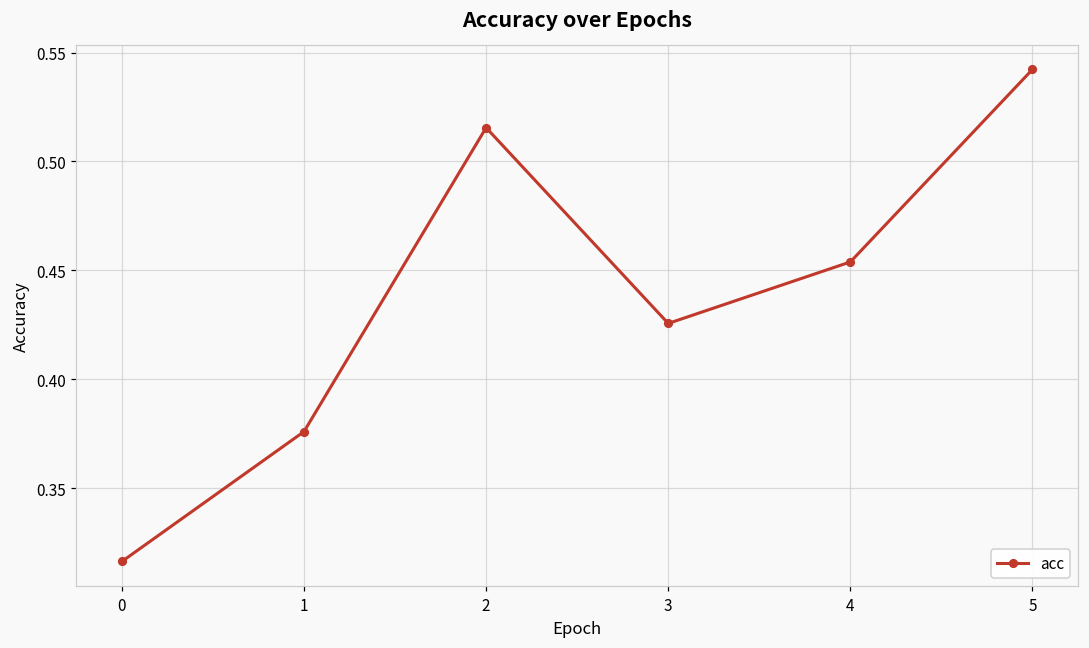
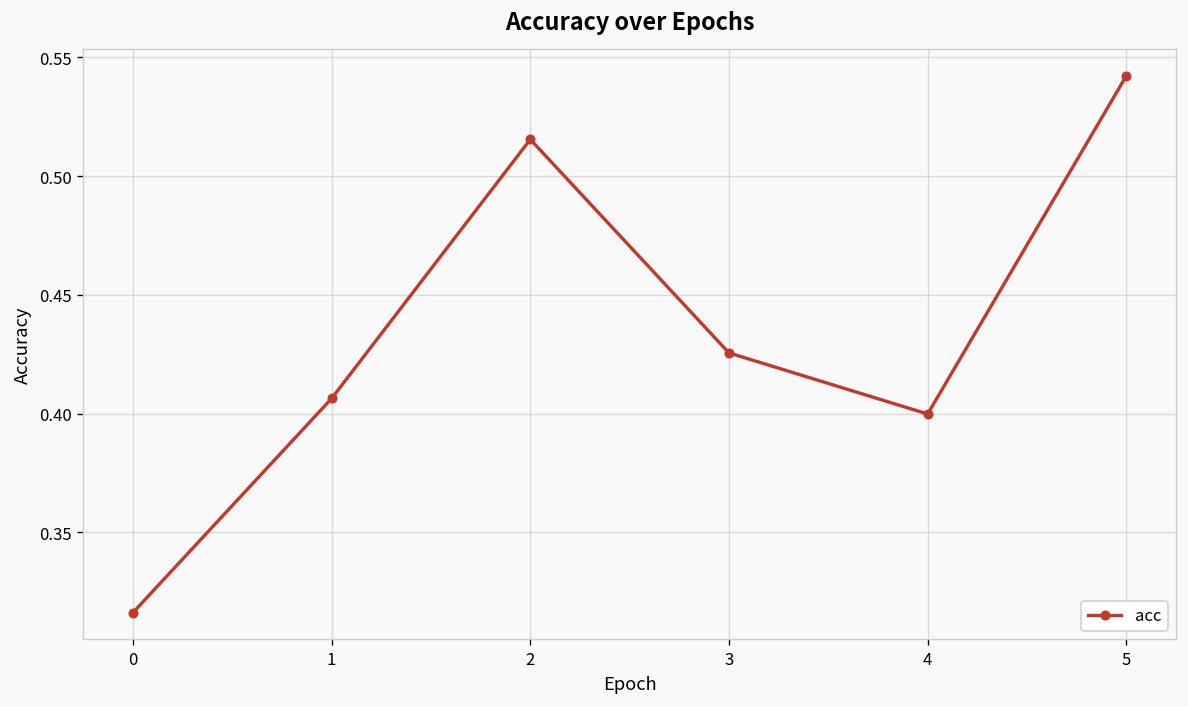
  {
    "0": 0.316,
-   "1": 0.376,
+   "1": 0.406,
    "2": 0.515,
    "3": 0.426,
-   "4": 0.454,
+   "4": 0.400,
    "5": 0.542
  }
